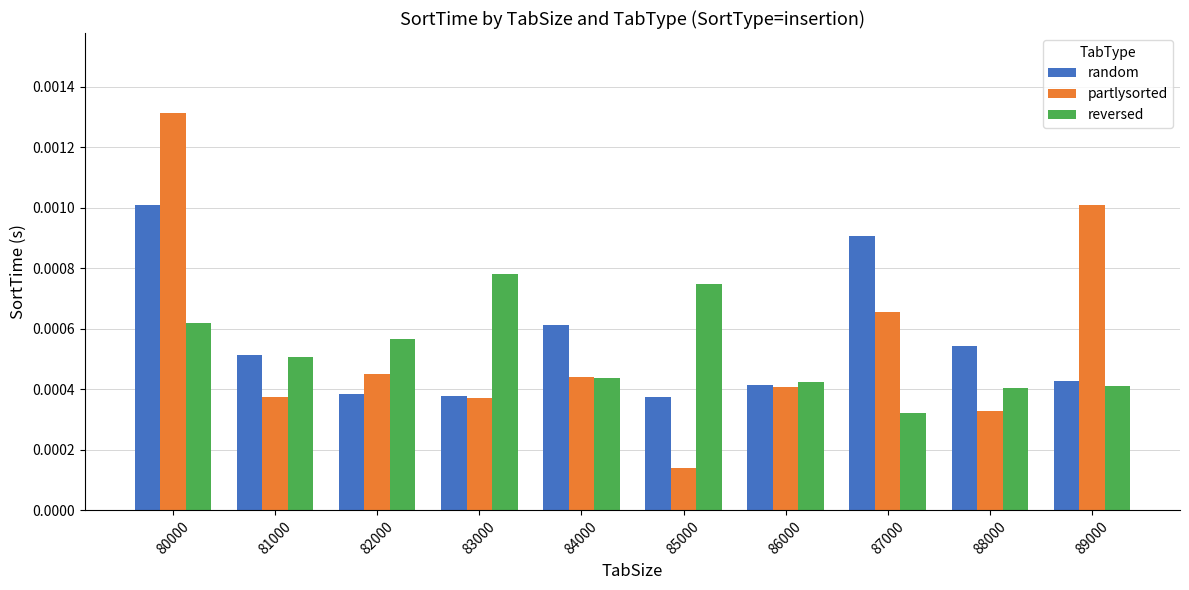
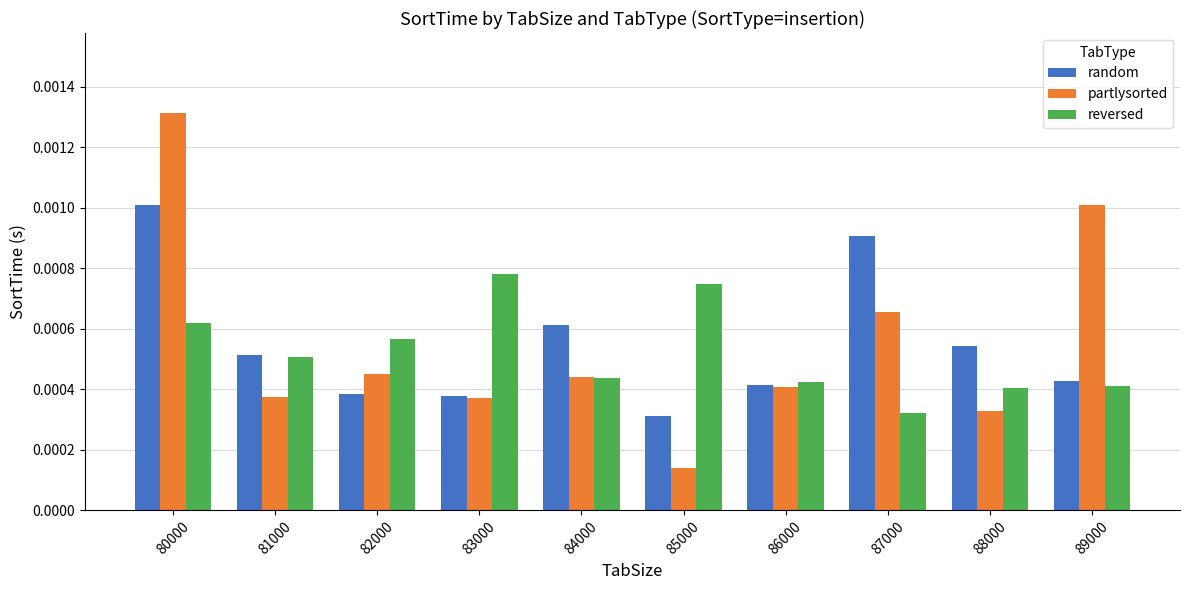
  {
    "random": {
      "80000": 0.00101,
      "81000": 0.00051,
      "82000": 0.00038,
      "83000": 0.00038,
      "84000": 0.00061,
-     "85000": 0.00037,
+     "85000": 0.00031,
      "86000": 0.00041,
      "87000": 0.00091,
      "88000": 0.00054,
      "89000": 0.00043
    },
    "partlysorted": {
      "80000": 0.00132,
      "81000": 0.00038,
      "82000": 0.00045,
      "83000": 0.00037,
      "84000": 0.00044,
      "85000": 0.00014,
      "86000": 0.00041,
      "87000": 0.00066,
      "88000": 0.00033,
      "89000": 0.00101
    },
    "reversed": {
      "80000": 0.00062,
      "81000": 0.00051,
      "82000": 0.00057,
      "83000": 0.00078,
      "84000": 0.00044,
      "85000": 0.00075,
      "86000": 0.00042,
      "87000": 0.00032,
      "88000": 0.00040,
      "89000": 0.00041
    }
  }
